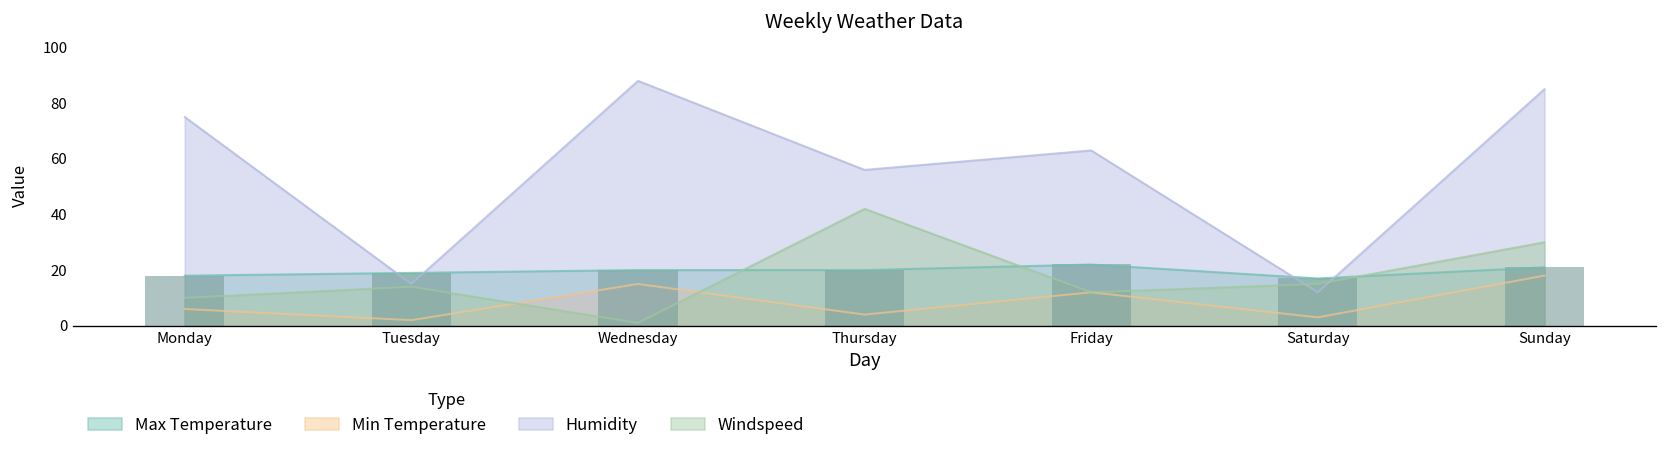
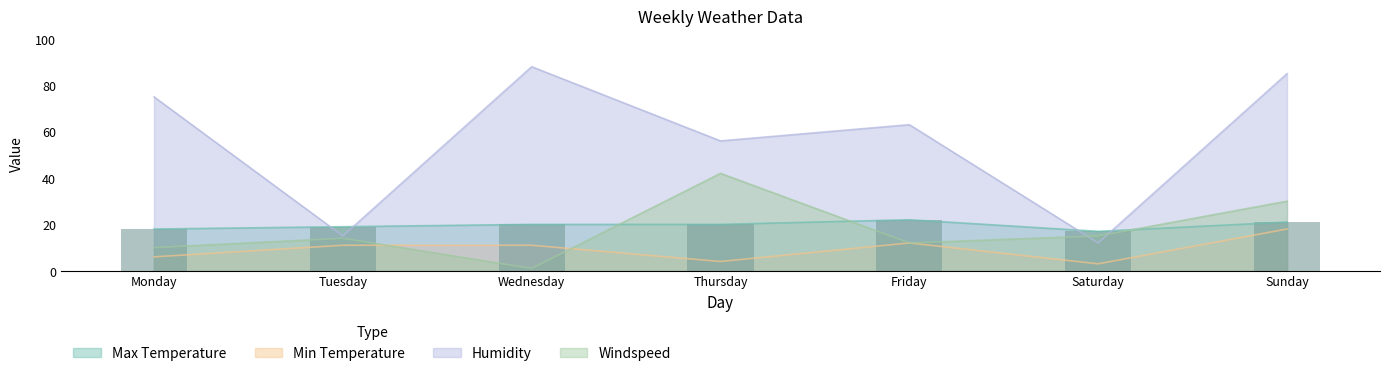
  {
    "Min Temperature": {
      "Monday": 6,
-     "Tuesday": 2,
-     "Wednesday": 15,
+     "Tuesday": 11,
+     "Wednesday": 11,
      "Thursday": 4,
      "Saturday": 3,
      "Sunday": 18
    }
  }
